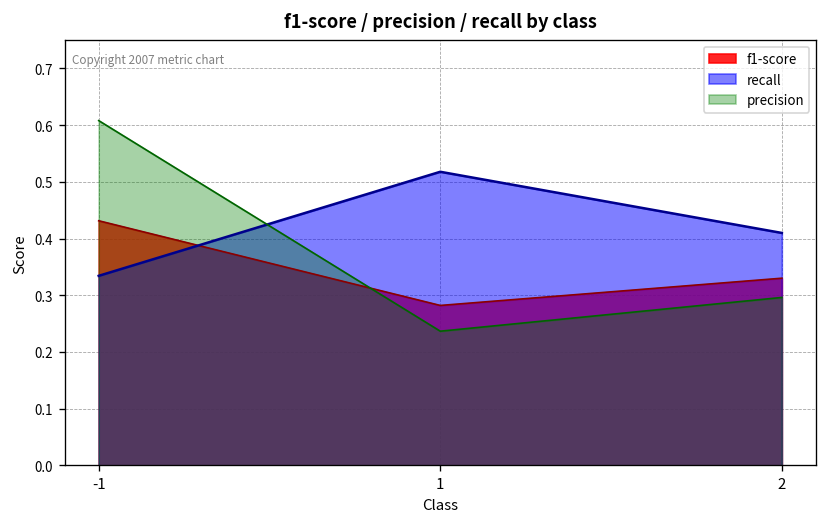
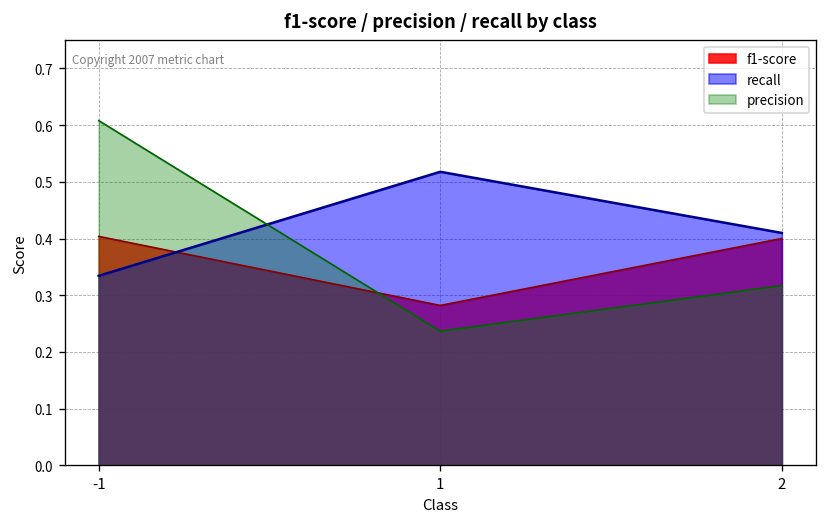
  {
    "f1-score": {
-     "-1": 0.43,
+     "-1": 0.40,
      "1": 0.28,
-     "2": 0.33
+     "2": 0.40
    },
    "recall": {
      "-1": 0.33,
      "1": 0.52,
      "2": 0.41
    },
    "precision": {
      "-1": 0.61,
      "1": 0.24,
-     "2": 0.30
+     "2": 0.32
    }
  }
